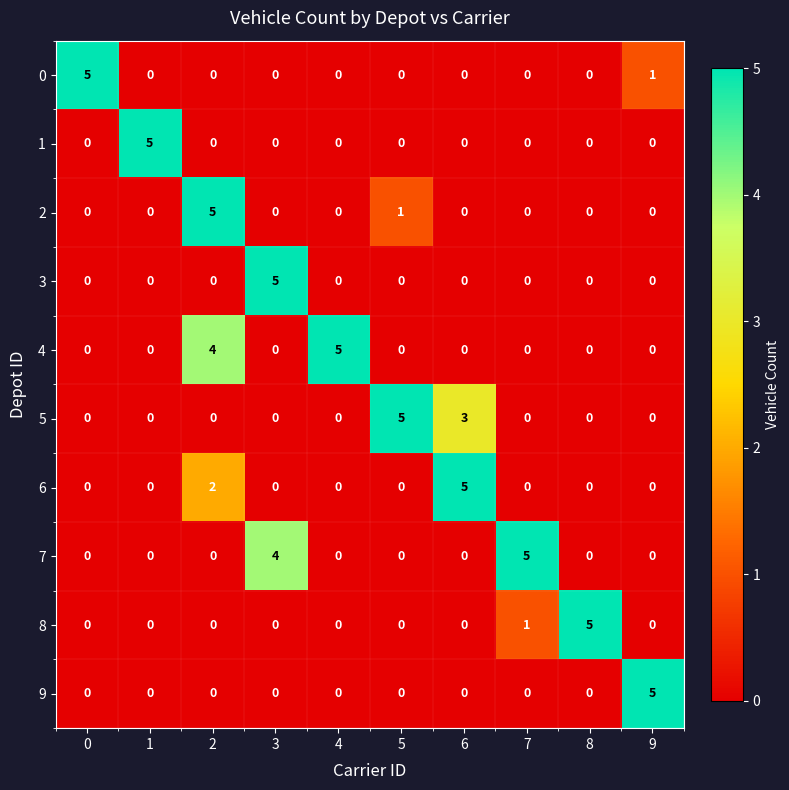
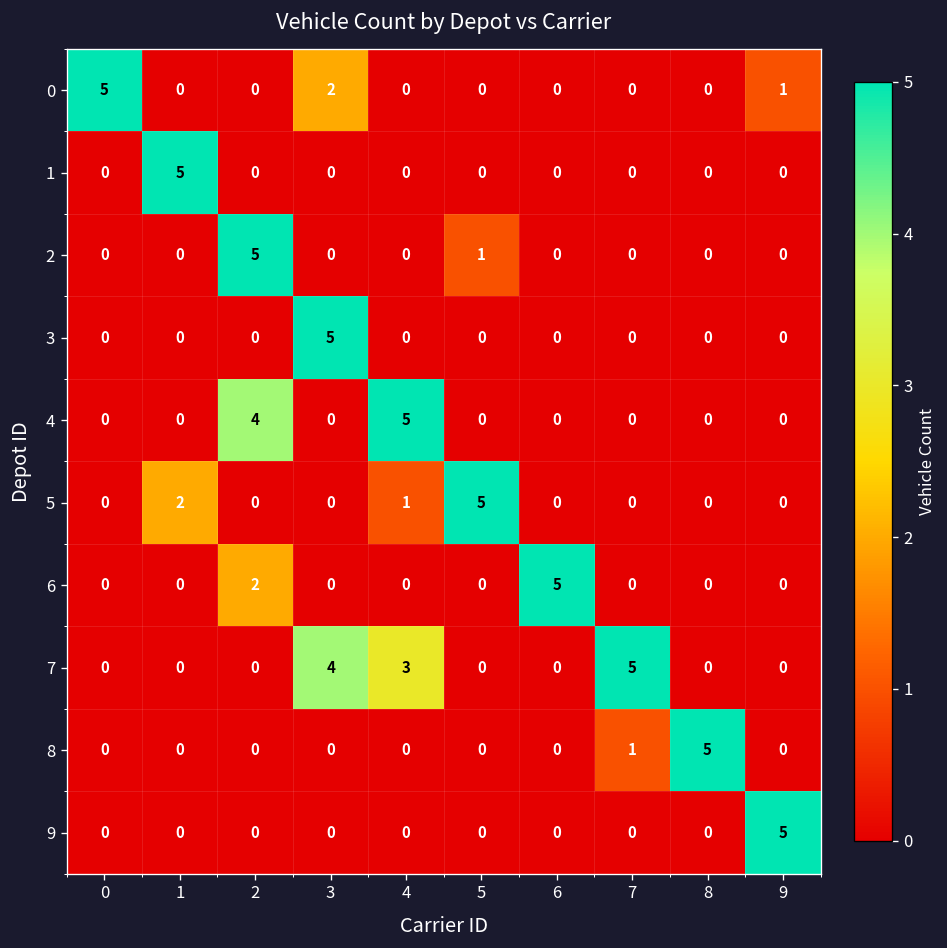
  {
    "0": {
      "0": 5,
      "1": 0,
      "2": 0,
-     "3": 0,
+     "3": 2,
      "4": 0,
      "5": 0,
      "6": 0,
      "7": 0,
      "8": 0,
      "9": 1
    },
    "1": {
      "0": 0,
      "1": 5,
      "2": 0,
      "3": 0,
      "4": 0,
      "5": 0,
      "6": 0,
      "7": 0,
      "8": 0,
      "9": 0
    },
    "2": {
      "0": 0,
      "1": 0,
      "2": 5,
      "3": 0,
      "4": 0,
      "5": 1,
      "6": 0,
      "7": 0,
      "8": 0,
      "9": 0
    },
    "3": {
      "0": 0,
      "1": 0,
      "2": 0,
      "3": 5,
      "4": 0,
      "5": 0,
      "6": 0,
      "7": 0,
      "8": 0,
      "9": 0
    },
    "4": {
      "0": 0,
      "1": 0,
      "2": 4,
      "3": 0,
      "4": 5,
      "5": 0,
      "6": 0,
      "7": 0,
      "8": 0,
      "9": 0
    },
    "5": {
      "0": 0,
-     "1": 0,
+     "1": 2,
      "2": 0,
      "3": 0,
-     "4": 0,
+     "4": 1,
      "5": 5,
-     "6": 3,
+     "6": 0,
      "7": 0,
      "8": 0,
      "9": 0
    },
    "6": {
      "0": 0,
      "1": 0,
      "2": 2,
      "3": 0,
      "4": 0,
      "5": 0,
      "6": 5,
      "7": 0,
      "8": 0,
      "9": 0
    },
    "7": {
      "0": 0,
      "1": 0,
      "2": 0,
      "3": 4,
-     "4": 0,
+     "4": 3,
      "5": 0,
      "6": 0,
      "7": 5,
      "8": 0,
      "9": 0
    },
    "8": {
      "0": 0,
      "1": 0,
      "2": 0,
      "3": 0,
      "4": 0,
      "5": 0,
      "6": 0,
      "7": 1,
      "8": 5,
      "9": 0
    },
    "9": {
      "0": 0,
      "1": 0,
      "2": 0,
      "3": 0,
      "4": 0,
      "5": 0,
      "6": 0,
      "7": 0,
      "8": 0,
      "9": 5
    }
  }
